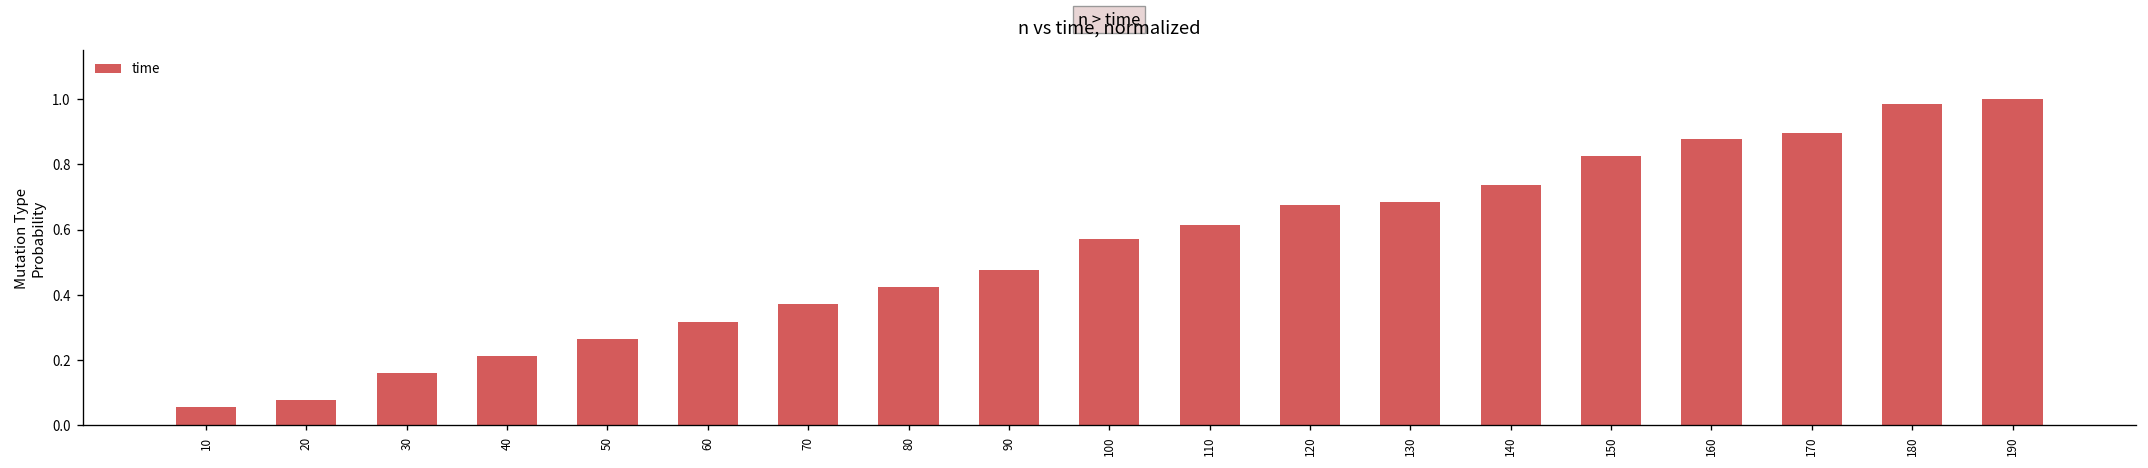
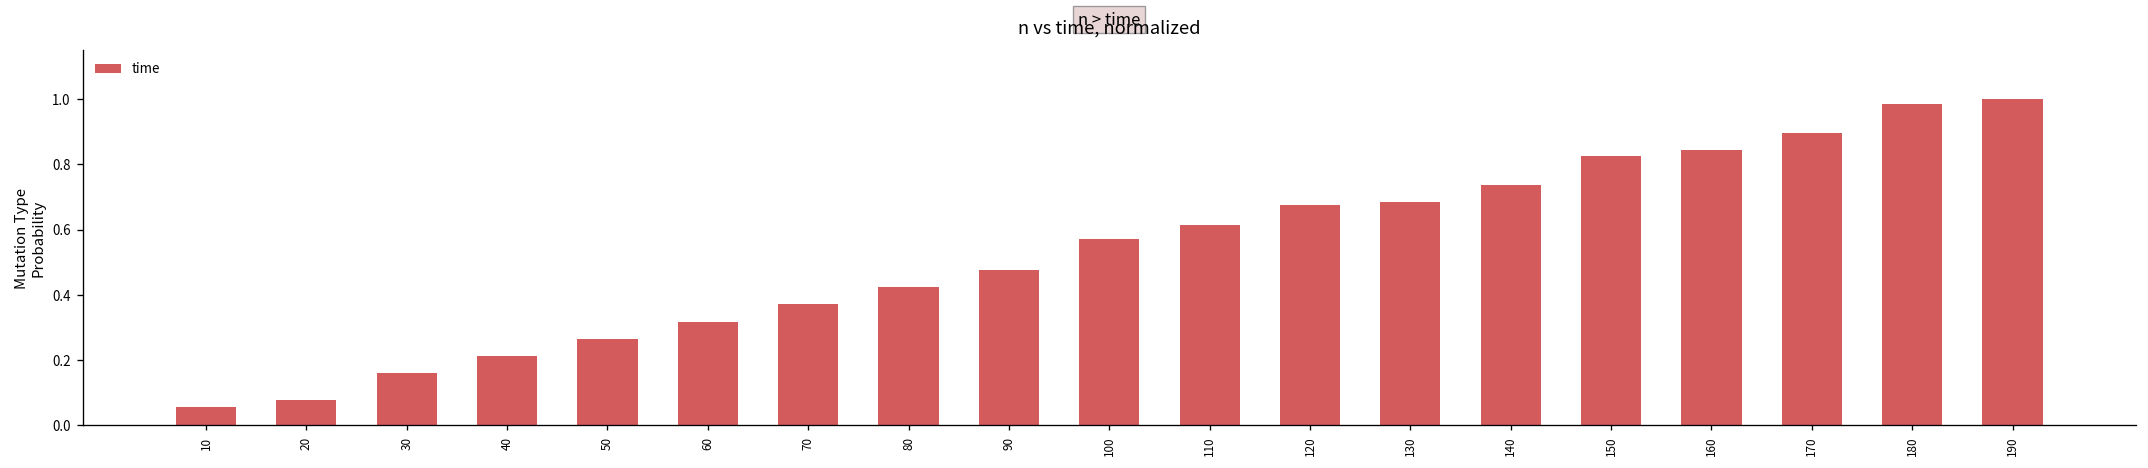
  {
    "10": 0.06,
    "20": 0.08,
    "30": 0.16,
    "40": 0.21,
    "50": 0.27,
    "60": 0.32,
    "70": 0.37,
    "80": 0.42,
    "90": 0.48,
    "100": 0.57,
    "110": 0.61,
    "120": 0.68,
    "130": 0.69,
    "140": 0.74,
    "150": 0.83,
-   "160": 0.88,
+   "160": 0.84,
    "170": 0.90,
    "180": 0.99,
    "190": 1.00
  }
